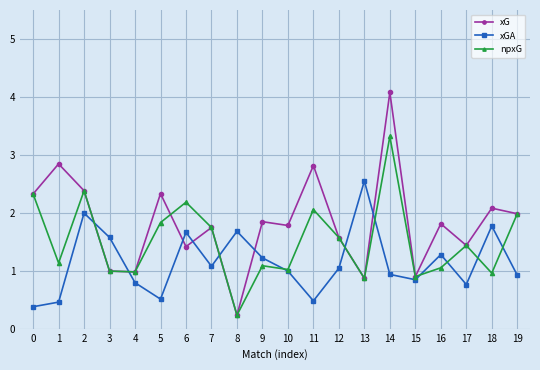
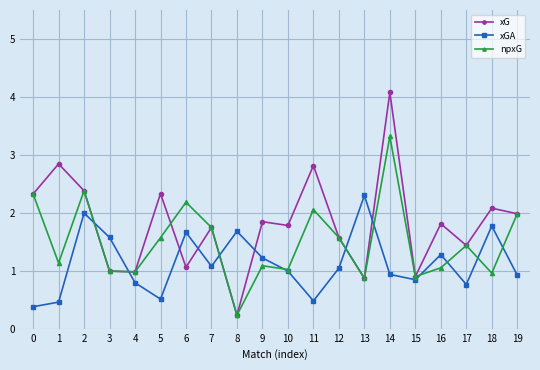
  {
    "xG": {
      "1": 2.8,
      "5": 2.3,
-     "6": 1.4,
+     "6": 1.1,
      "9": 1.8,
      "10": 1.8,
      "11": 2.8,
      "14": 4.1,
      "16": 1.8,
      "18": 2.1
    },
    "xGA": {
      "0": 0.4,
      "1": 0.5,
      "2": 2.0,
      "3": 1.6,
      "4": 0.8,
      "5": 0.5,
      "6": 1.7,
      "7": 1.1,
      "8": 1.7,
      "9": 1.2,
      "11": 0.5,
      "12": 1.0,
-     "13": 2.5,
+     "13": 2.3,
      "14": 0.9,
      "15": 0.8,
      "16": 1.3,
      "17": 0.8,
      "18": 1.8,
      "19": 0.9
    },
    "npxG": {
      "1": 1.1,
-     "5": 1.8,
+     "5": 1.6,
      "6": 2.2,
      "9": 1.1,
      "11": 2.1,
      "14": 3.3,
      "16": 1.1,
      "18": 1.0
    }
  }
